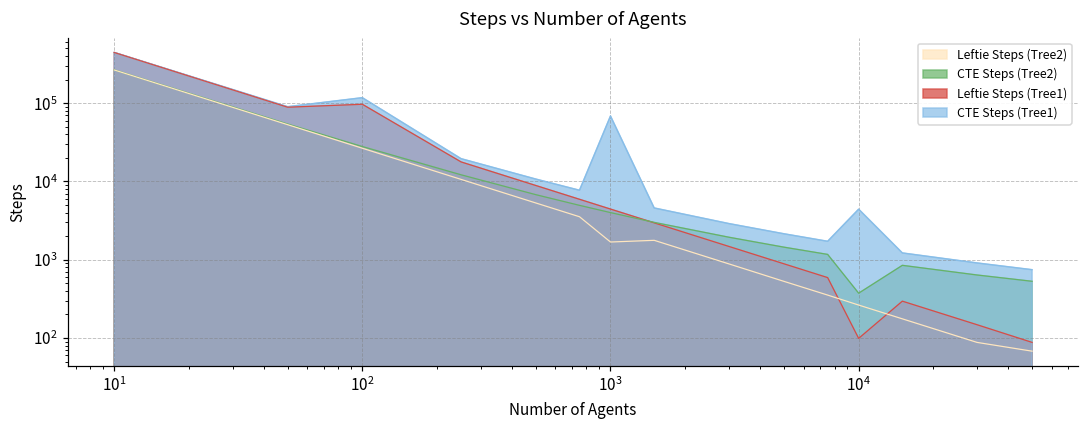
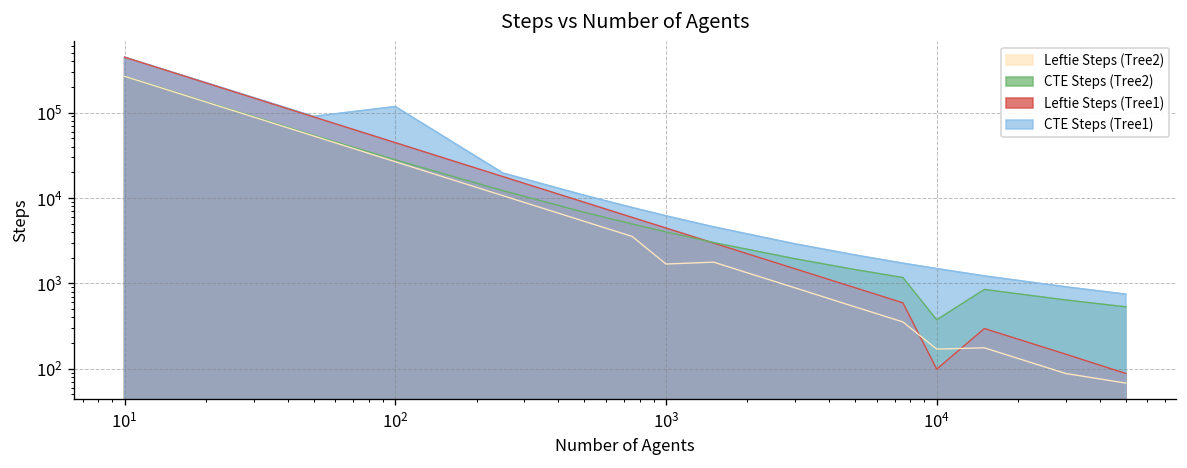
  {
    "Leftie Steps (Tree2)": {
      "10^3": 1700,
-     "10^4": 260
+     "10^4": 170
    },
    "CTE Steps (Tree2)": {
      "10^3": 4000,
      "10^4": 400
    },
    "Leftie Steps (Tree1)": {
-     "10^2": 100000,
+     "10^2": 40000,
      "10^3": 4000,
      "10^4": 100
    },
    "CTE Steps (Tree1)": {
      "10^2": 120000,
-     "10^3": 70000,
-     "10^4": 4000
+     "10^3": 6000,
+     "10^4": 1500
    }
  }
